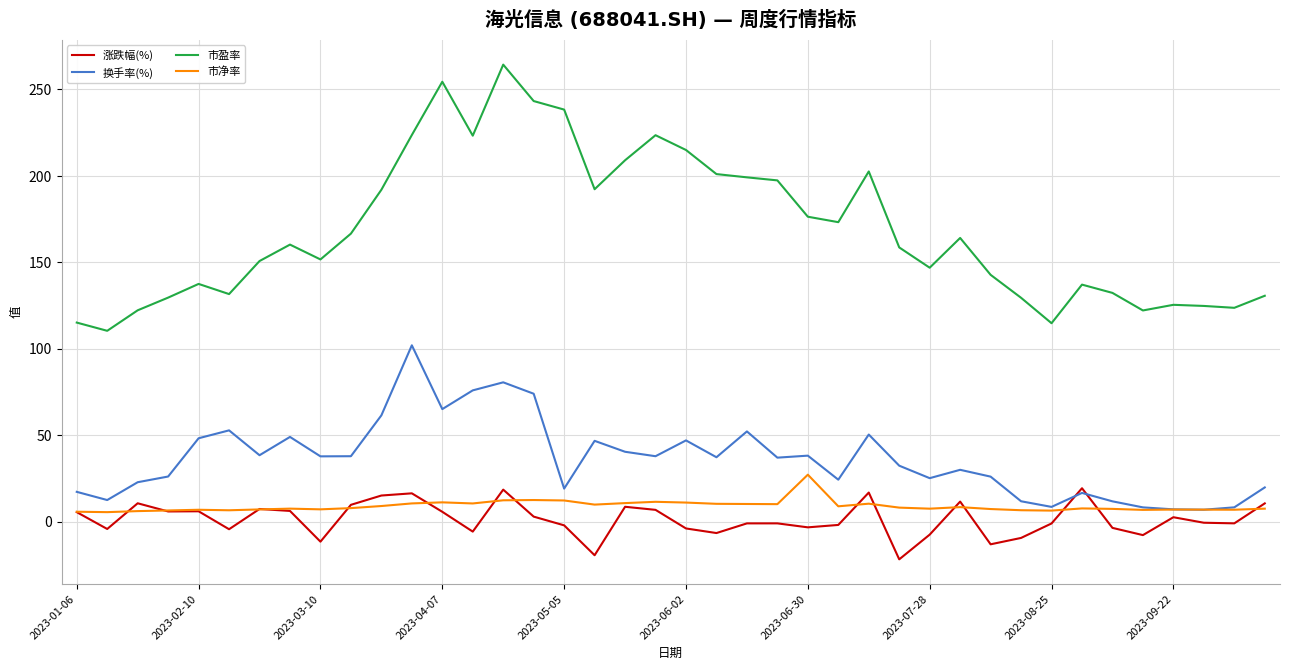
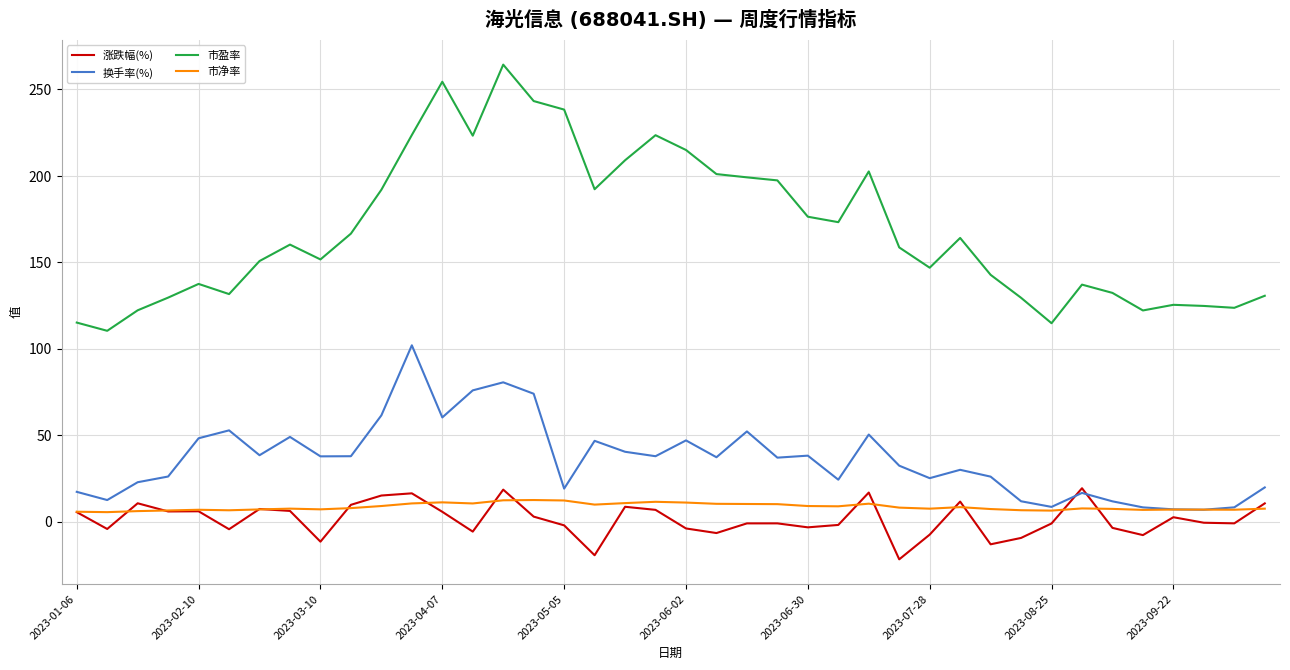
  {
    "涨跌幅(%)": {
      "2023-03-10": -11,
      "2023-04-07": 6,
      "2023-05-05": -2,
      "2023-06-02": -4,
      "2023-06-30": -3,
      "2023-07-28": -7,
      "2023-08-25": -1,
      "2023-09-22": 3
    },
    "换手率(%)": {
      "2023-01-06": 17,
      "2023-02-10": 48,
      "2023-03-10": 38,
-     "2023-04-07": 65,
+     "2023-04-07": 60,
      "2023-05-05": 19,
      "2023-06-02": 47,
      "2023-06-30": 38,
      "2023-07-28": 25,
      "2023-08-25": 9
    },
    "市盈率": {
      "2023-01-06": 115,
      "2023-02-10": 138,
      "2023-03-10": 152,
      "2023-04-07": 254,
      "2023-05-05": 238,
      "2023-06-02": 215,
      "2023-06-30": 176,
      "2023-07-28": 147,
      "2023-08-25": 115,
      "2023-09-22": 125
    },
    "市净率": {
      "2023-03-10": 7,
      "2023-04-07": 11,
      "2023-05-05": 12,
      "2023-06-02": 11,
-     "2023-06-30": 27,
+     "2023-06-30": 9,
      "2023-07-28": 8,
      "2023-08-25": 6
    }
  }
